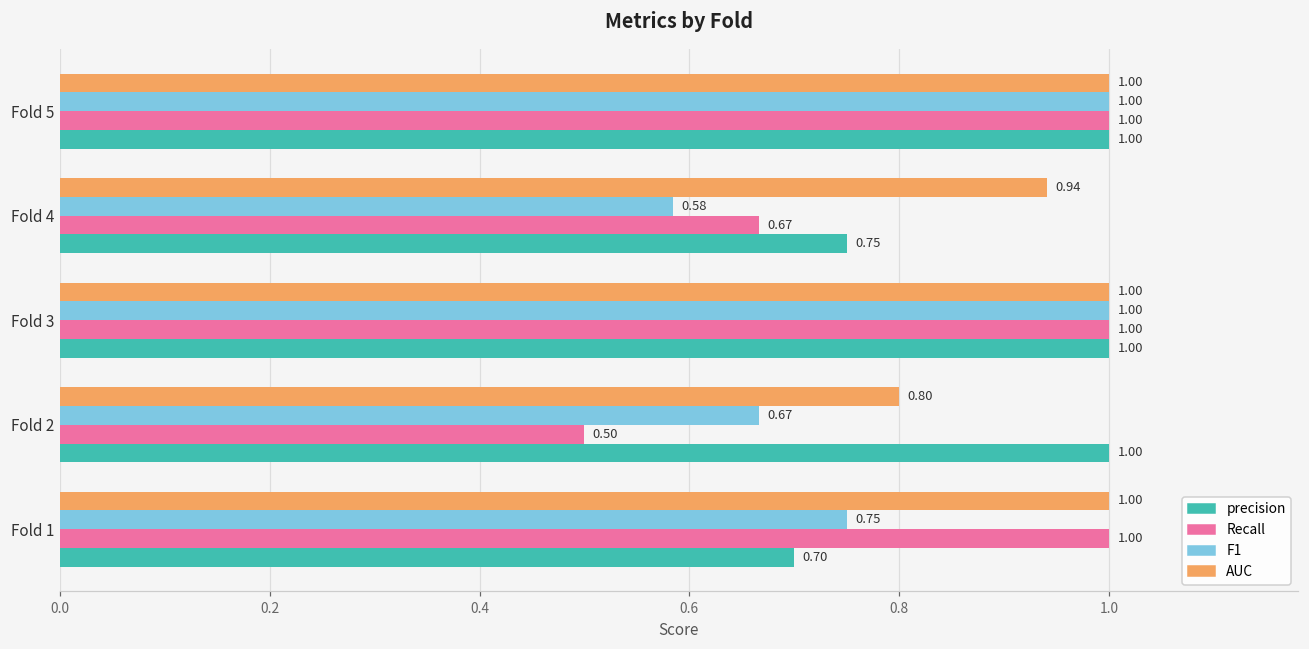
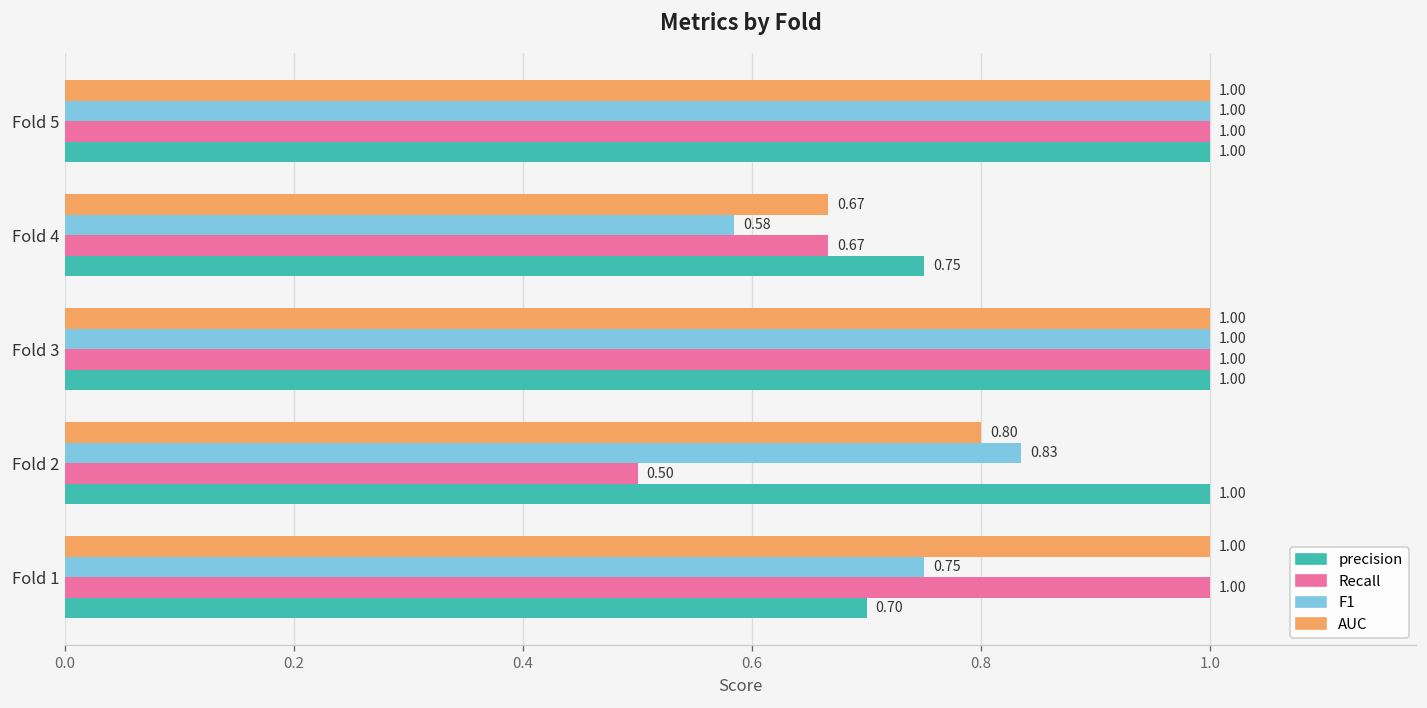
  {
    "precision": {
      "Fold 5": 1.00,
      "Fold 4": 0.75,
      "Fold 3": 1.00,
      "Fold 2": 1.00,
      "Fold 1": 0.70
    },
    "Recall": {
      "Fold 5": 1.00,
      "Fold 4": 0.67,
      "Fold 3": 1.00,
      "Fold 2": 0.50,
      "Fold 1": 1.00
    },
    "F1": {
      "Fold 5": 1.00,
      "Fold 4": 0.58,
      "Fold 3": 1.00,
-     "Fold 2": 0.67,
+     "Fold 2": 0.83,
      "Fold 1": 0.75
    },
    "AUC": {
      "Fold 5": 1.00,
-     "Fold 4": 0.94,
+     "Fold 4": 0.67,
      "Fold 3": 1.00,
      "Fold 2": 0.80,
      "Fold 1": 1.00
    }
  }
